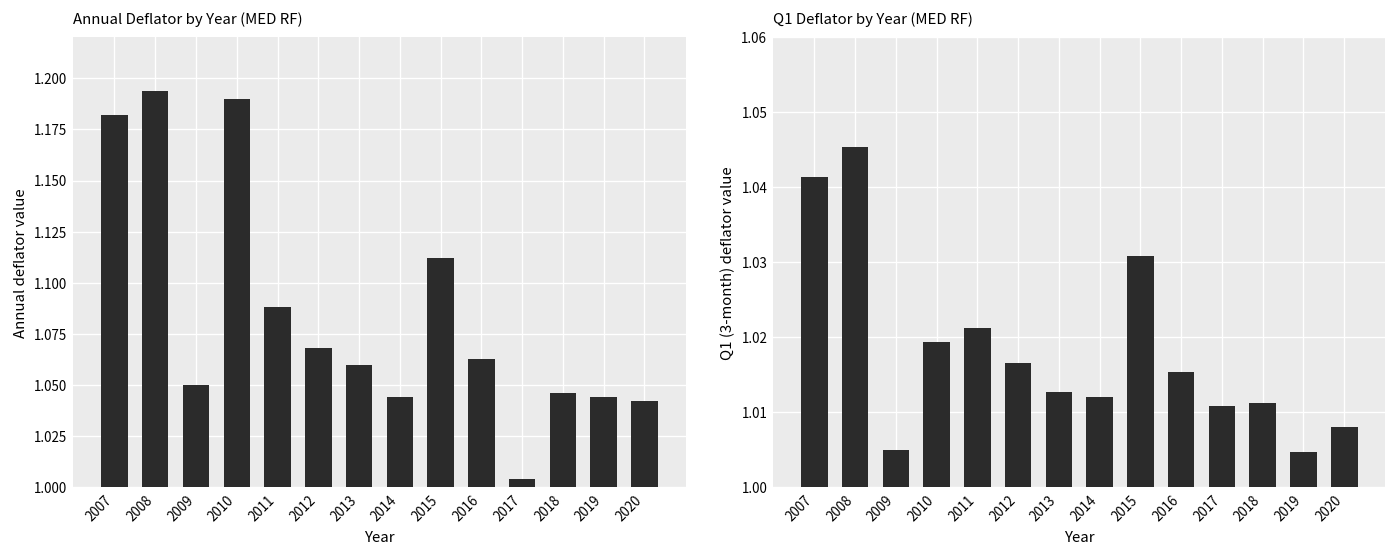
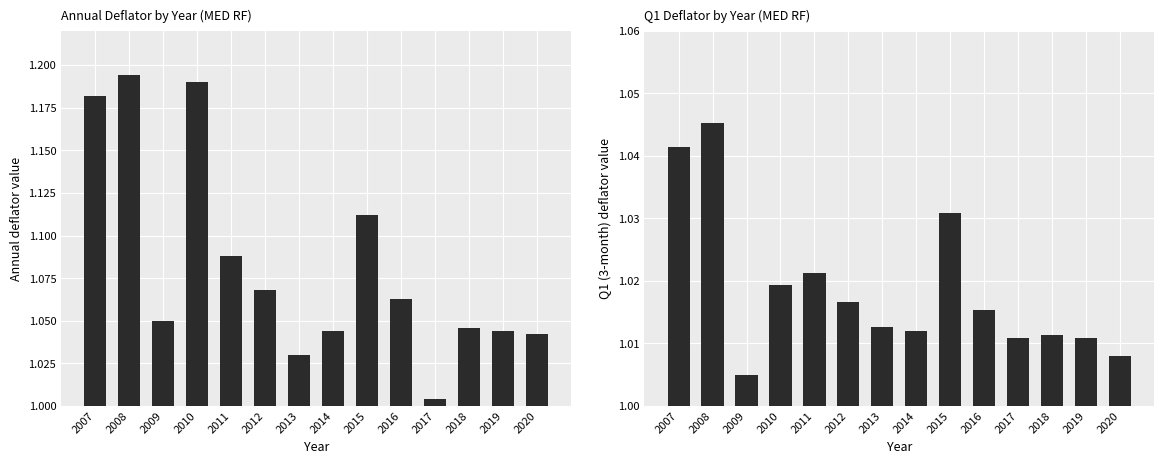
  {
    "Annual Deflator by Year (MED RF)": {
      "2007": 1.182,
      "2008": 1.194,
      "2009": 1.05,
      "2010": 1.19,
      "2011": 1.088,
      "2012": 1.068,
-     "2013": 1.06,
+     "2013": 1.03,
      "2014": 1.044,
      "2015": 1.112,
      "2016": 1.063,
      "2017": 1.004,
      "2018": 1.046,
      "2019": 1.044,
      "2020": 1.042
    },
    "Q1 Deflator by Year (MED RF)": {
      "2007": 1.041,
      "2008": 1.045,
      "2009": 1.005,
      "2010": 1.019,
      "2011": 1.021,
      "2012": 1.017,
      "2013": 1.013,
      "2014": 1.012,
      "2015": 1.031,
      "2016": 1.015,
      "2017": 1.011,
      "2018": 1.011,
-     "2019": 1.005,
+     "2019": 1.011,
      "2020": 1.008
    }
  }
